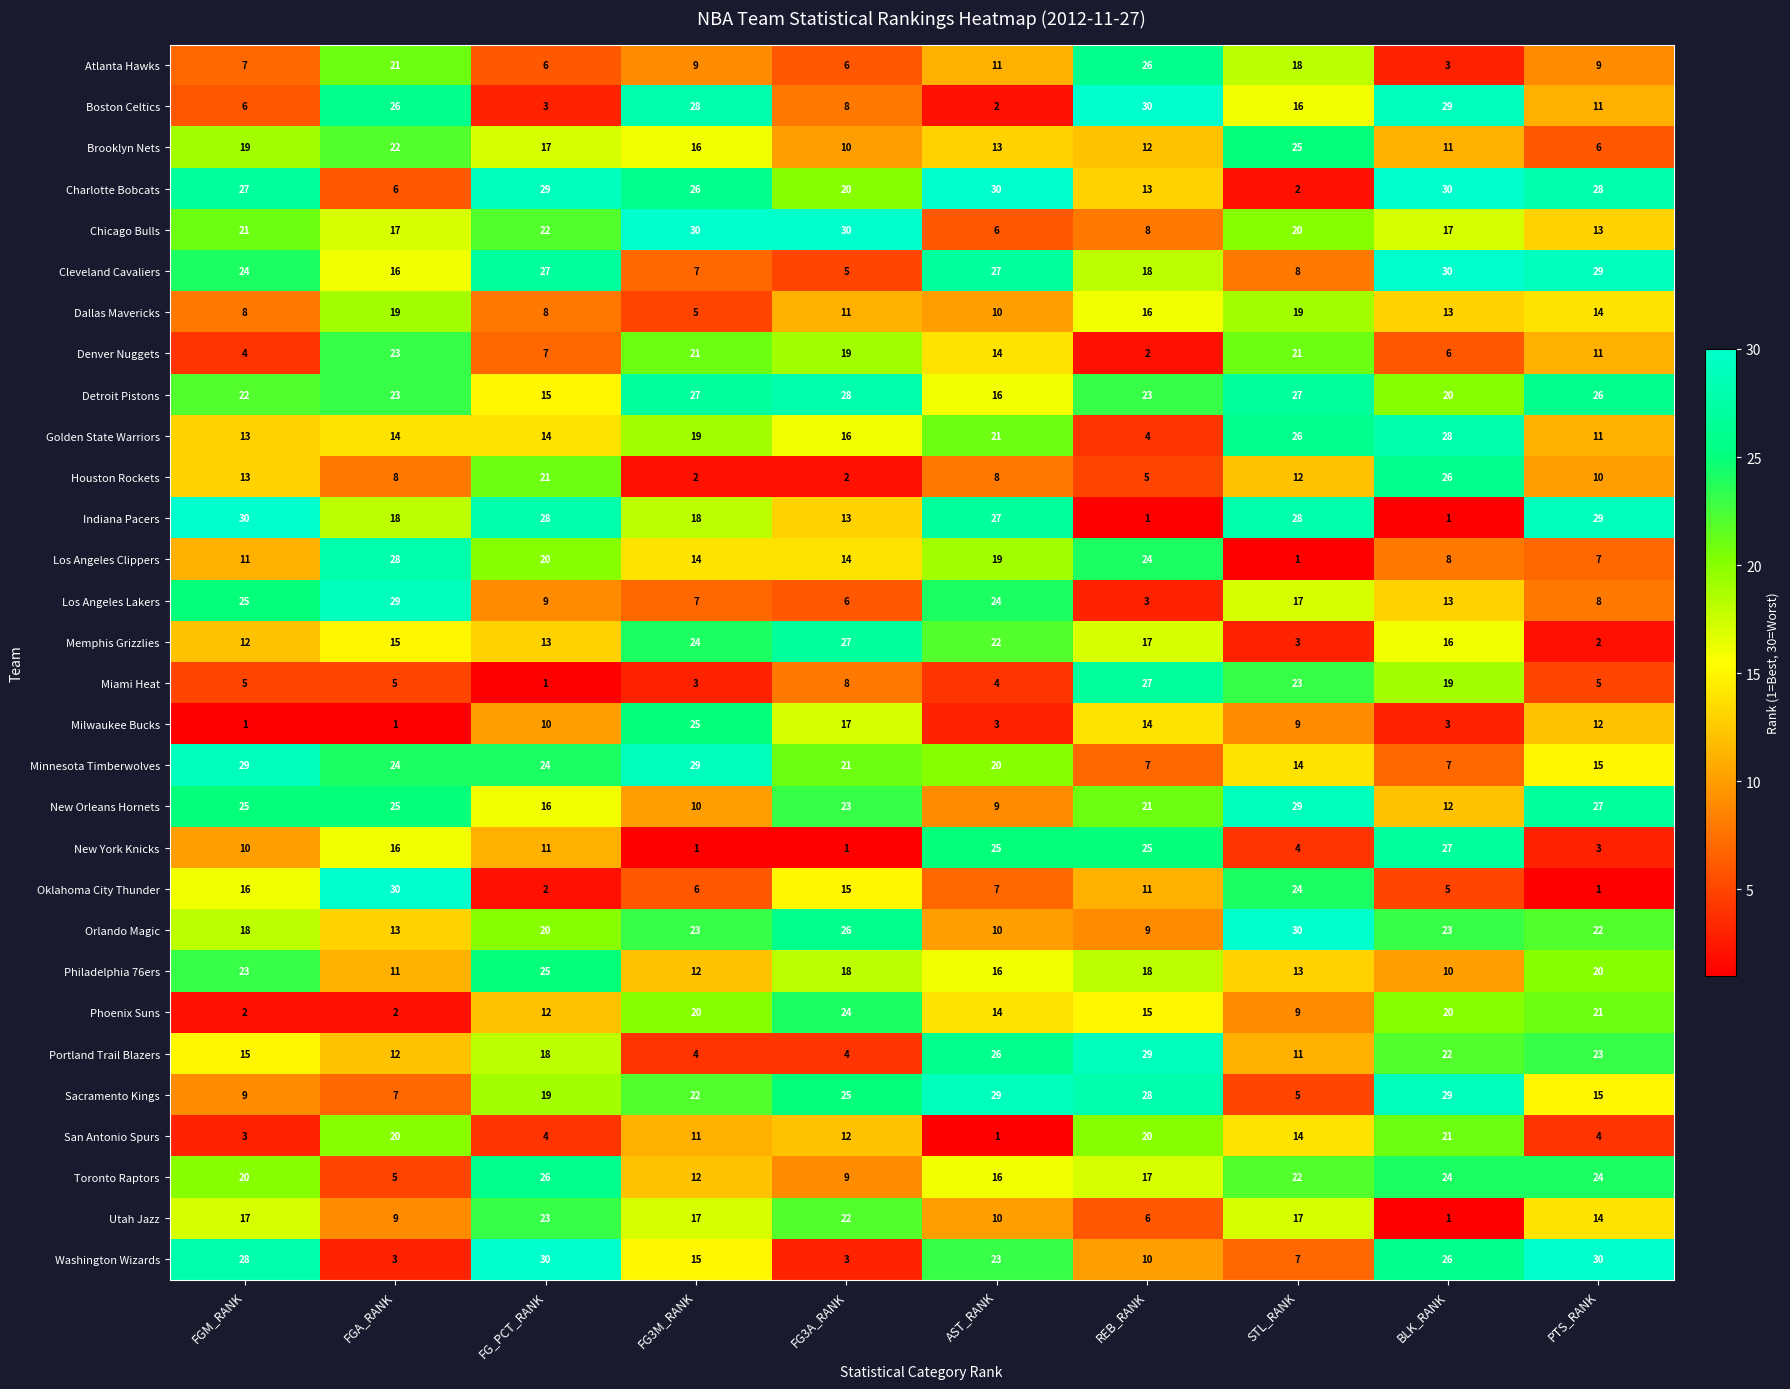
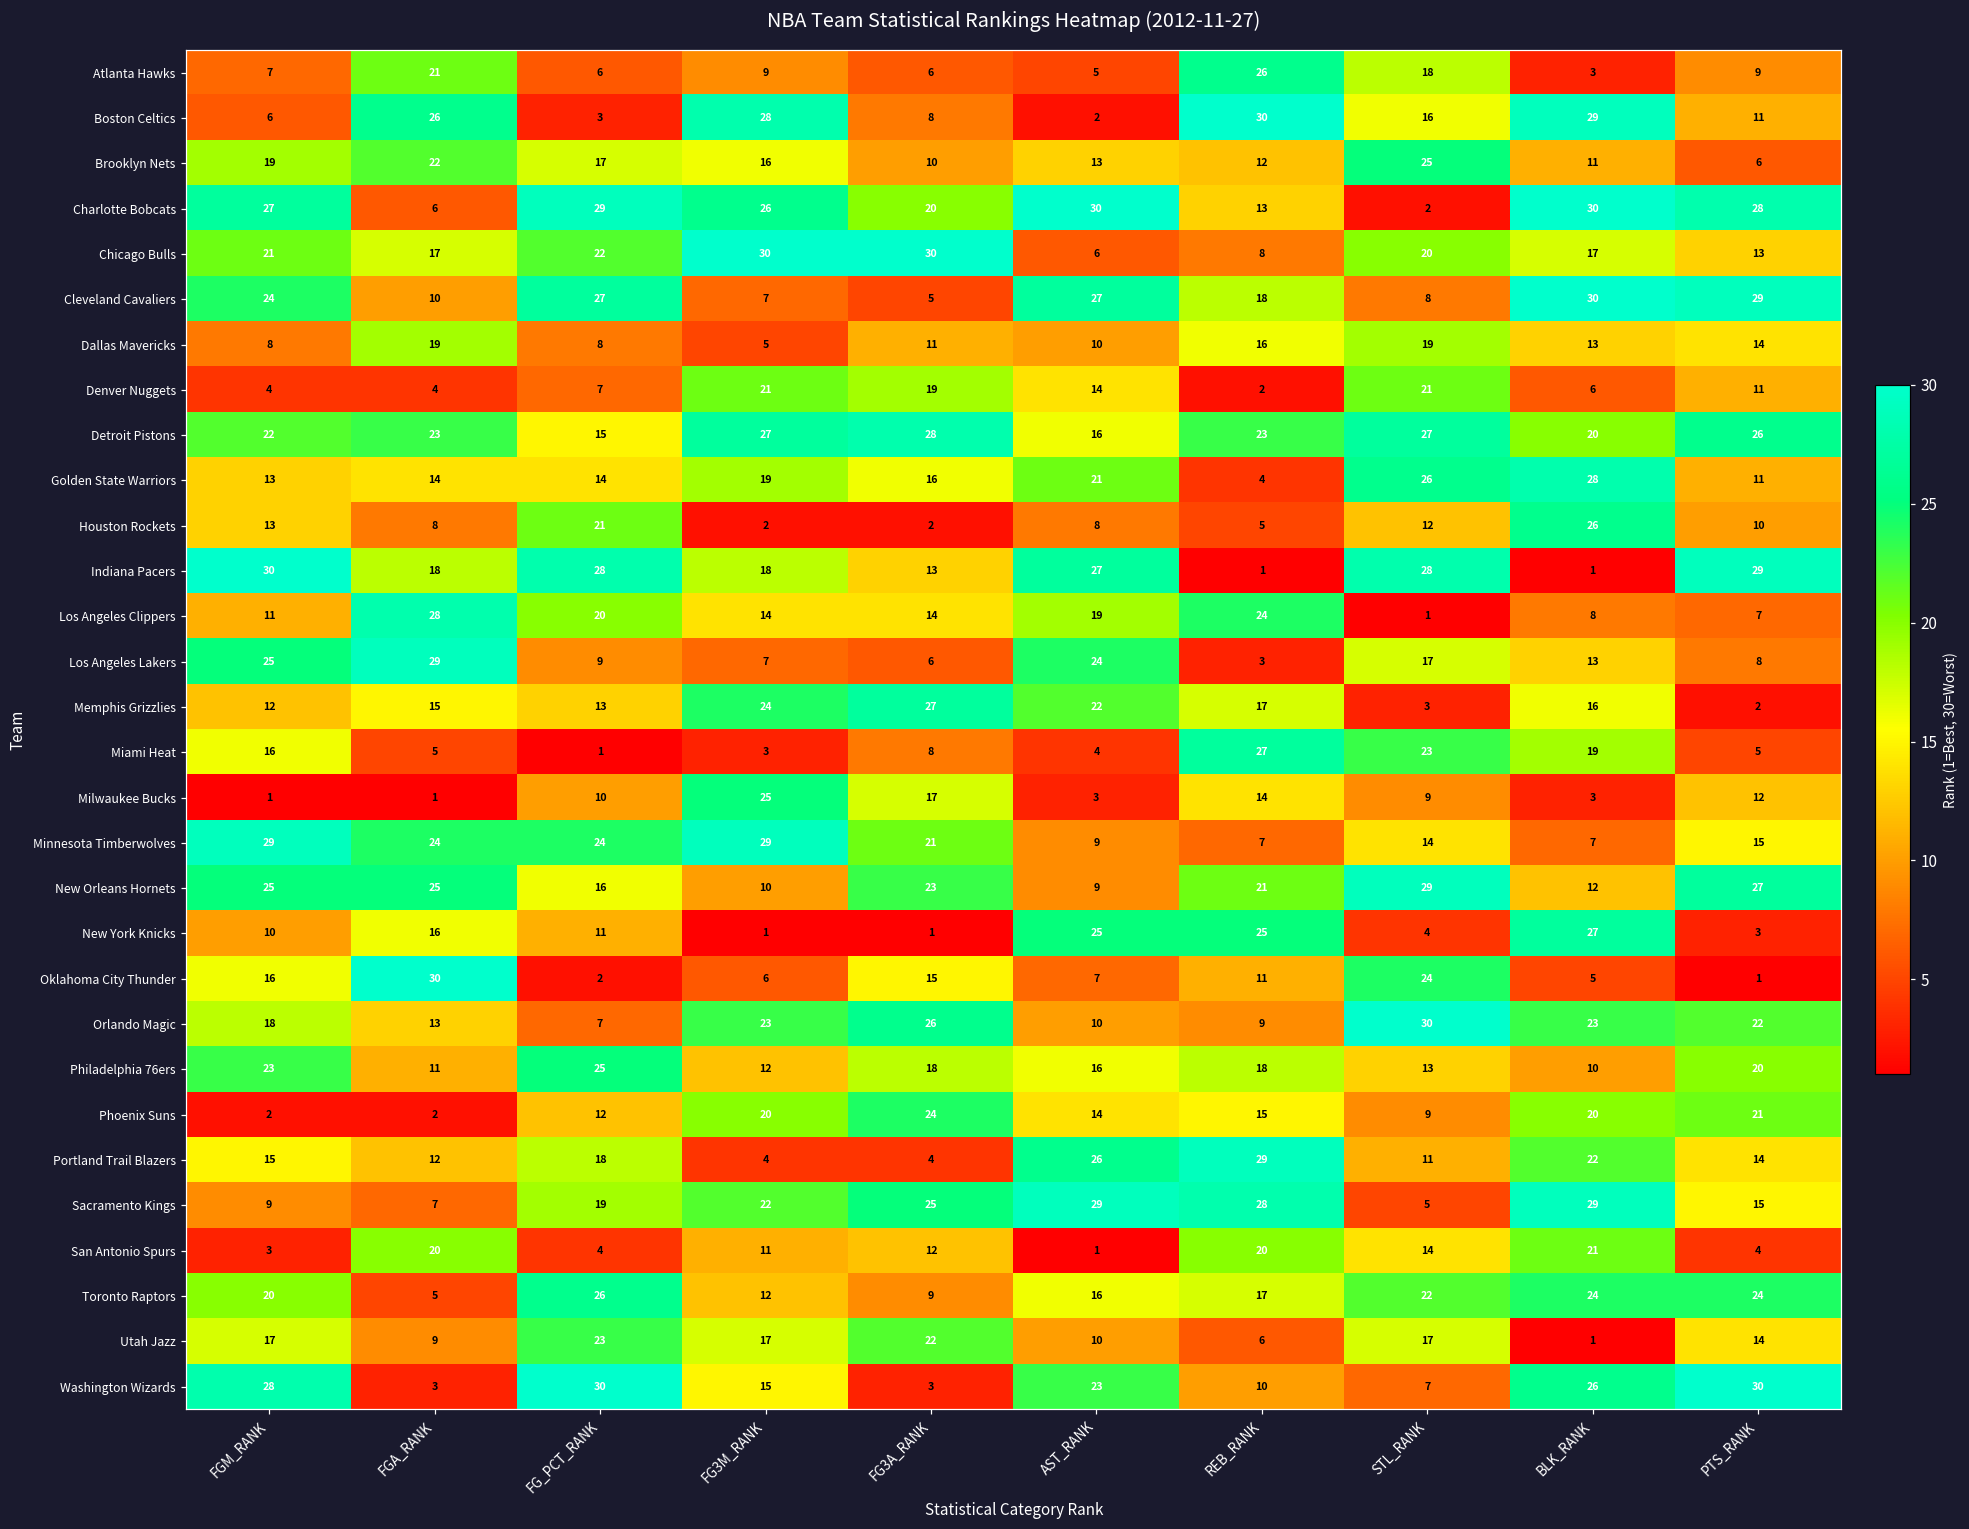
  {
    "Atlanta Hawks": {
      "FGM_RANK": 7,
      "FGA_RANK": 21,
      "FG_PCT_RANK": 6,
      "FG3M_RANK": 9,
      "FG3A_RANK": 6,
-     "AST_RANK": 11,
+     "AST_RANK": 5,
      "REB_RANK": 26,
      "STL_RANK": 18,
      "BLK_RANK": 3,
      "PTS_RANK": 9
    },
    "Cleveland Cavaliers": {
      "FGM_RANK": 24,
-     "FGA_RANK": 16,
+     "FGA_RANK": 10,
      "FG_PCT_RANK": 27,
      "FG3M_RANK": 7,
      "FG3A_RANK": 5,
      "AST_RANK": 27,
      "REB_RANK": 18,
      "STL_RANK": 8,
      "BLK_RANK": 30,
      "PTS_RANK": 29
    },
    "Denver Nuggets": {
      "FGM_RANK": 4,
-     "FGA_RANK": 23,
+     "FGA_RANK": 4,
      "FG_PCT_RANK": 7,
      "FG3M_RANK": 21,
      "FG3A_RANK": 19,
      "AST_RANK": 14,
      "REB_RANK": 2,
      "STL_RANK": 21,
      "BLK_RANK": 6,
      "PTS_RANK": 11
    },
    "Miami Heat": {
-     "FGM_RANK": 5,
+     "FGM_RANK": 16,
      "FGA_RANK": 5,
      "FG_PCT_RANK": 1,
      "FG3M_RANK": 3,
      "FG3A_RANK": 8,
      "AST_RANK": 4,
      "REB_RANK": 27,
      "STL_RANK": 23,
      "BLK_RANK": 19,
      "PTS_RANK": 5
    },
    "Minnesota Timberwolves": {
      "FGM_RANK": 29,
      "FGA_RANK": 24,
      "FG_PCT_RANK": 24,
      "FG3M_RANK": 29,
      "FG3A_RANK": 21,
-     "AST_RANK": 20,
+     "AST_RANK": 9,
      "REB_RANK": 7,
      "STL_RANK": 14,
      "BLK_RANK": 7,
      "PTS_RANK": 15
    },
    "Orlando Magic": {
      "FGM_RANK": 18,
      "FGA_RANK": 13,
-     "FG_PCT_RANK": 20,
+     "FG_PCT_RANK": 7,
      "FG3M_RANK": 23,
      "FG3A_RANK": 26,
      "AST_RANK": 10,
      "REB_RANK": 9,
      "STL_RANK": 30,
      "BLK_RANK": 23,
      "PTS_RANK": 22
    },
    "Portland Trail Blazers": {
      "FGM_RANK": 15,
      "FGA_RANK": 12,
      "FG_PCT_RANK": 18,
      "FG3M_RANK": 4,
      "FG3A_RANK": 4,
      "AST_RANK": 26,
      "REB_RANK": 29,
      "STL_RANK": 11,
      "BLK_RANK": 22,
-     "PTS_RANK": 23
+     "PTS_RANK": 14
    }
  }
